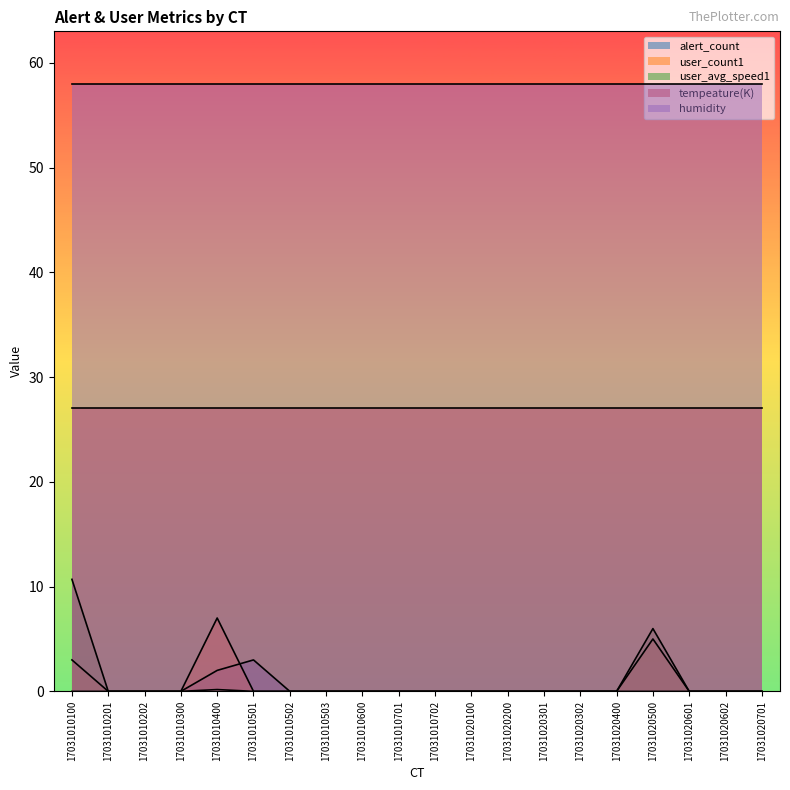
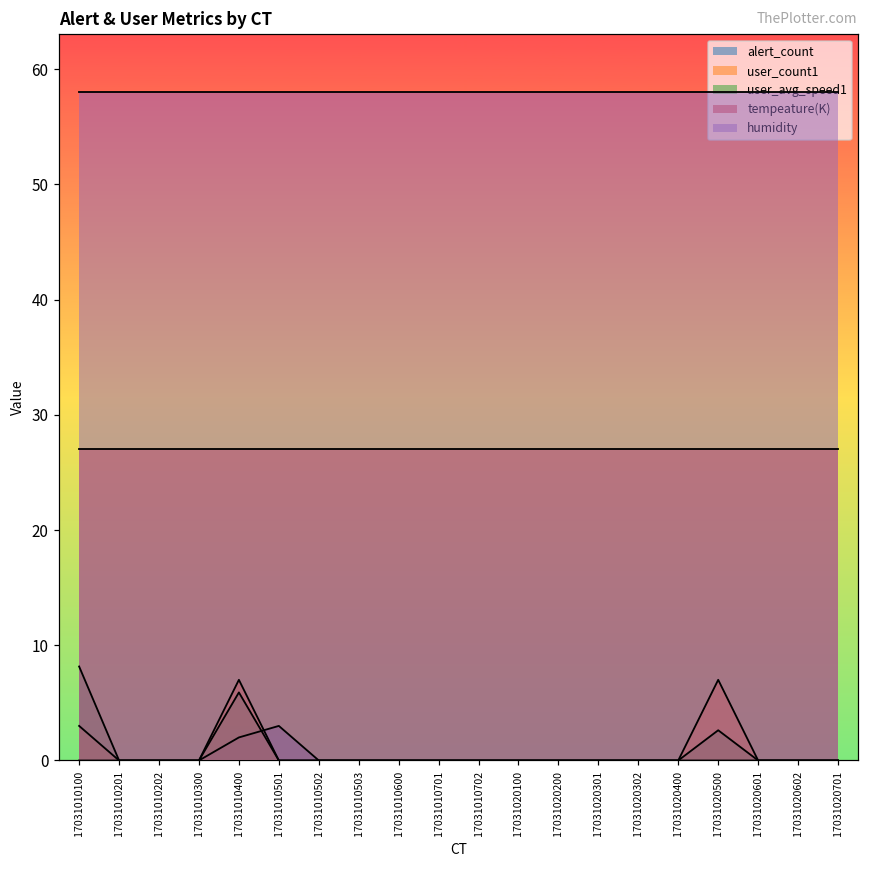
  {
    "alert_count": {
      "17031010100": 0.0,
      "17031010400": 2.0,
      "17031010501": 3.0,
      "17031020500": 0.0
    },
    "user_count1": {
      "17031010100": 3,
      "17031010400": 7,
-     "17031020500": 5
+     "17031020500": 7
    },
    "user_avg_speed1": {
-     "17031010100": 10.7,
-     "17031010400": 0.2,
-     "17031020500": 6.0
+     "17031010100": 8.2,
+     "17031010400": 5.9,
+     "17031020500": 2.6
    },
    "tempeature(K)": {
      "17031010100": 27.0,
      "17031010201": 27.0,
      "17031010202": 27.0,
      "17031010300": 27.0,
      "17031010400": 27.0,
      "17031010501": 27.0,
      "17031010502": 27.0,
      "17031010503": 27.0,
      "17031010600": 27.0,
      "17031010701": 27.0,
      "17031010702": 27.0,
      "17031020100": 27.0,
      "17031020200": 27.0,
      "17031020301": 27.0,
      "17031020302": 27.0,
      "17031020400": 27.0,
      "17031020500": 27.0,
      "17031020601": 27.0,
      "17031020602": 27.0,
      "17031020701": 27.0
    },
    "humidity": {
      "17031010100": 58.0,
      "17031010201": 58.0,
      "17031010202": 58.0,
      "17031010300": 58.0,
      "17031010400": 58.0,
      "17031010501": 58.0,
      "17031010502": 58.0,
      "17031010503": 58.0,
      "17031010600": 58.0,
      "17031010701": 58.0,
      "17031010702": 58.0,
      "17031020100": 58.0,
      "17031020200": 58.0,
      "17031020301": 58.0,
      "17031020302": 58.0,
      "17031020400": 58.0
    }
  }
